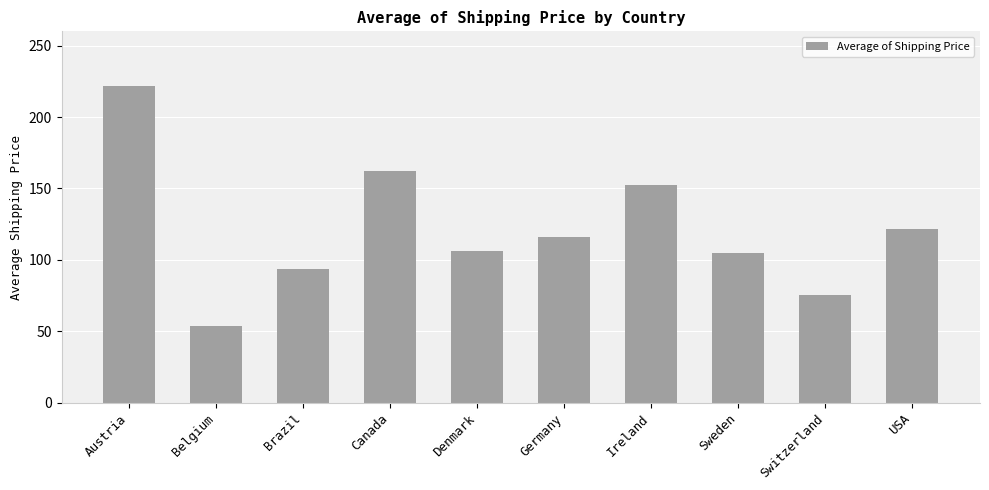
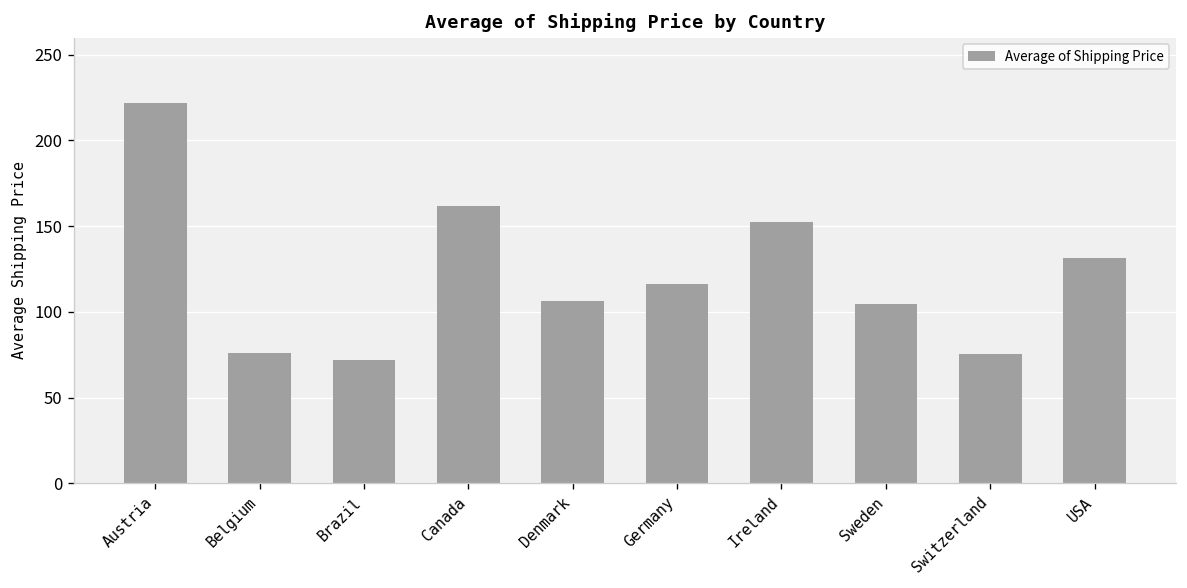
  {
    "Austria": 222,
-   "Belgium": 54,
-   "Brazil": 94,
+   "Belgium": 76,
+   "Brazil": 72,
    "Canada": 162,
    "Denmark": 106,
    "Germany": 116,
    "Ireland": 153,
    "Sweden": 105,
    "Switzerland": 75,
-   "USA": 122
+   "USA": 131
  }
